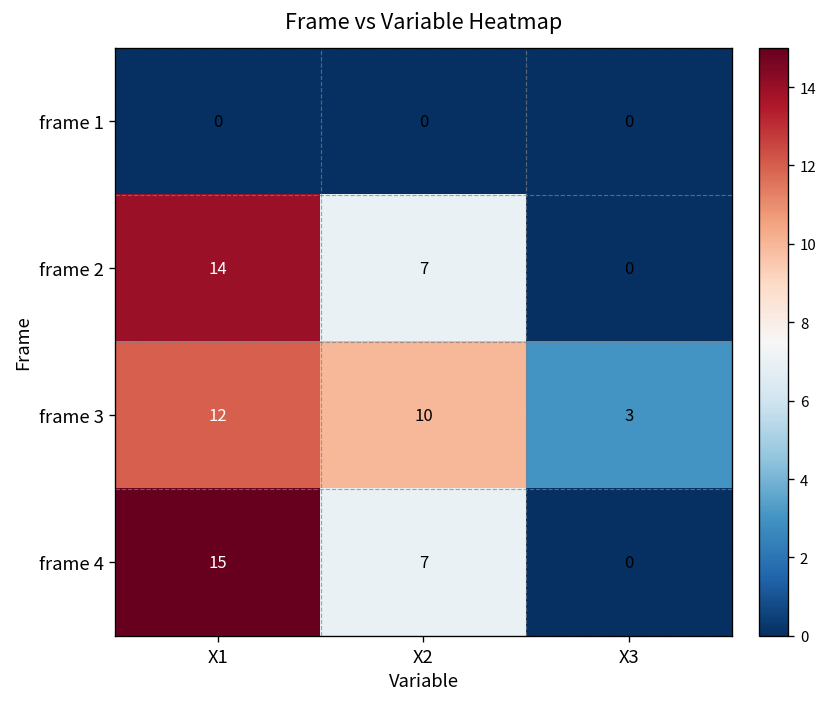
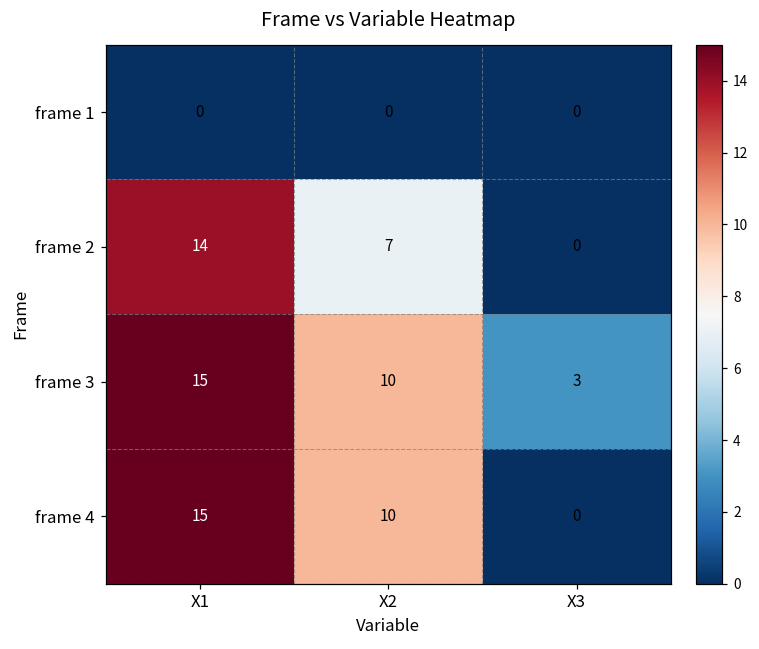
  {
    "frame 1": {
      "X1": 0,
      "X2": 0,
      "X3": 0
    },
    "frame 2": {
      "X1": 14,
      "X2": 7,
      "X3": 0
    },
    "frame 3": {
-     "X1": 12,
+     "X1": 15,
      "X2": 10,
      "X3": 3
    },
    "frame 4": {
      "X1": 15,
-     "X2": 7,
+     "X2": 10,
      "X3": 0
    }
  }
